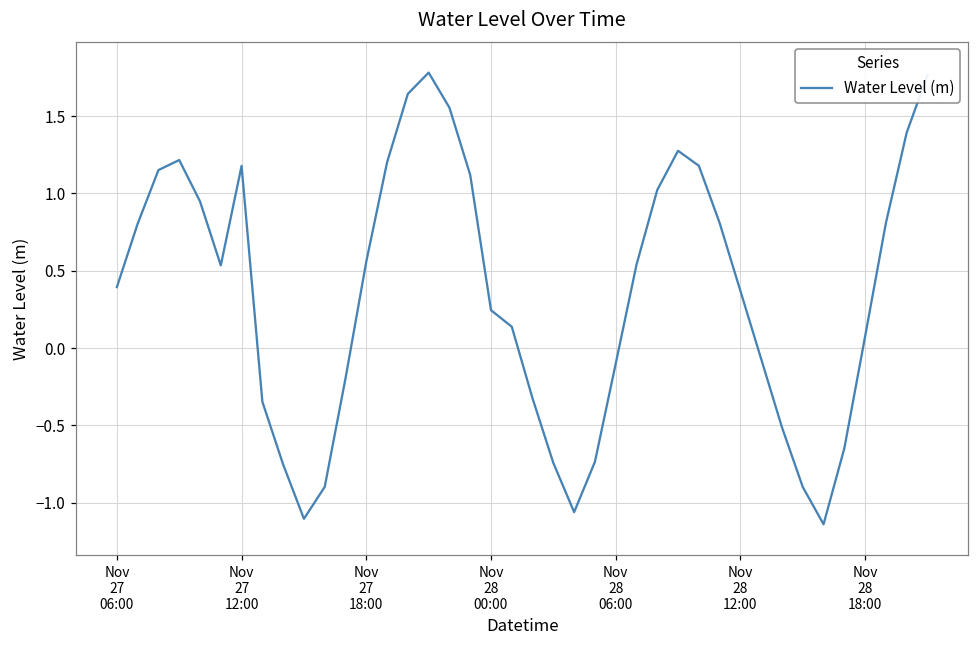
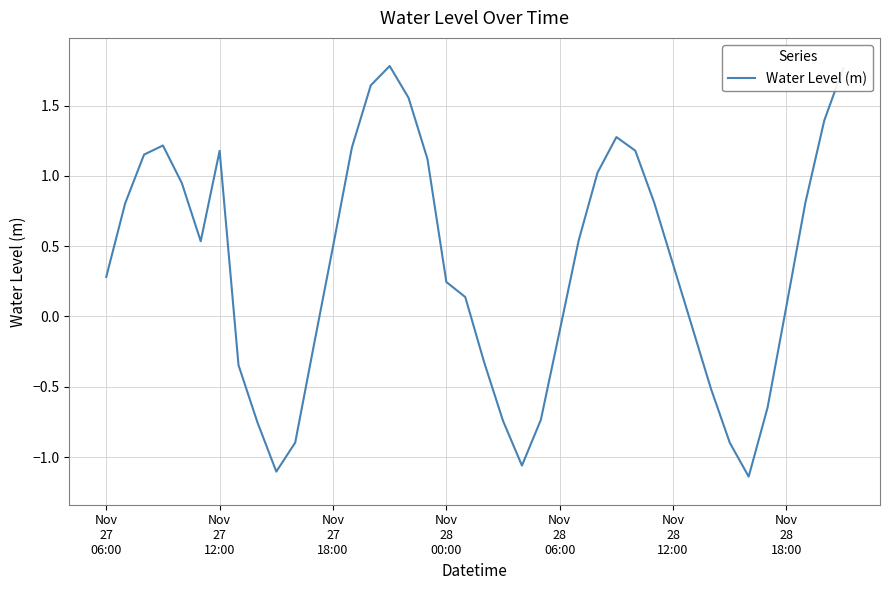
  {
-   "Nov 27 06:00": 0.39,
+   "Nov 27 06:00": 0.28,
    "Nov 27 12:00": 1.18,
-   "Nov 27 18:00": 0.56,
+   "Nov 27 18:00": 0.50,
    "Nov 28 00:00": 0.25,
    "Nov 28 06:00": -0.10,
    "Nov 28 12:00": 0.37,
    "Nov 28 18:00": 0.08
  }
